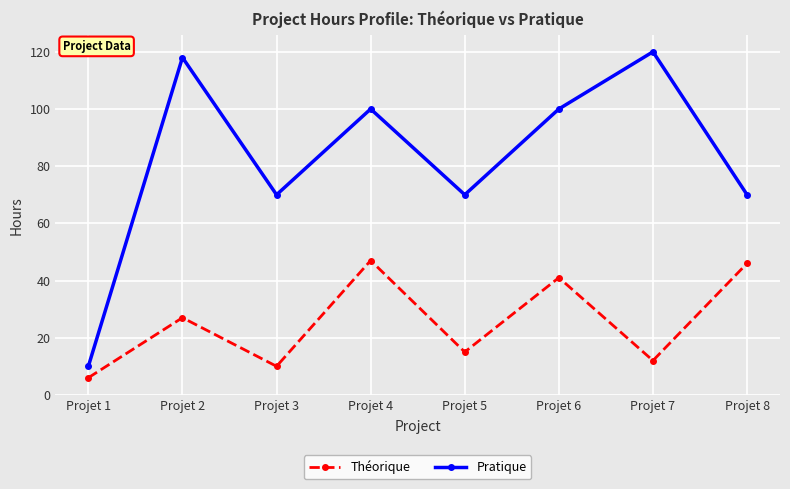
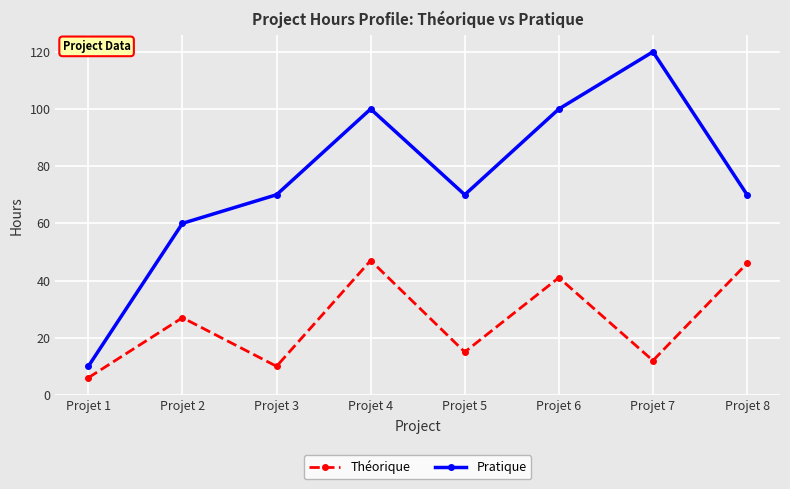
  {
    "Théorique": {
      "Projet 1": 6,
      "Projet 2": 27,
      "Projet 3": 10,
      "Projet 4": 47,
      "Projet 5": 15,
      "Projet 6": 41,
      "Projet 7": 12,
      "Projet 8": 46
    },
    "Pratique": {
      "Projet 1": 10,
-     "Projet 2": 118,
+     "Projet 2": 60,
      "Projet 3": 70,
      "Projet 4": 100,
      "Projet 5": 70,
      "Projet 6": 100,
      "Projet 7": 120,
      "Projet 8": 70
    }
  }
